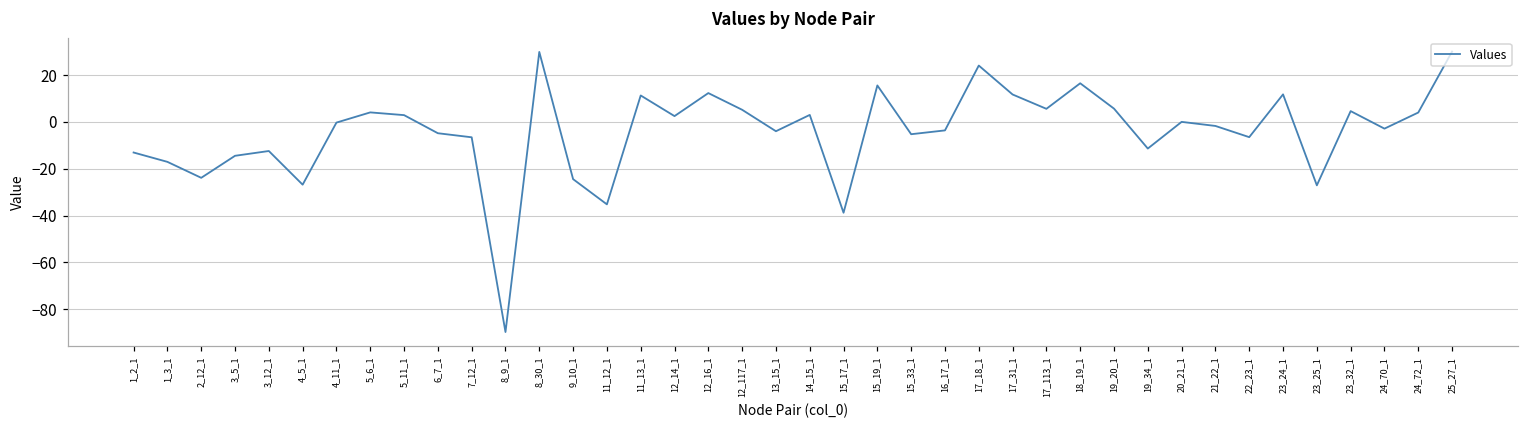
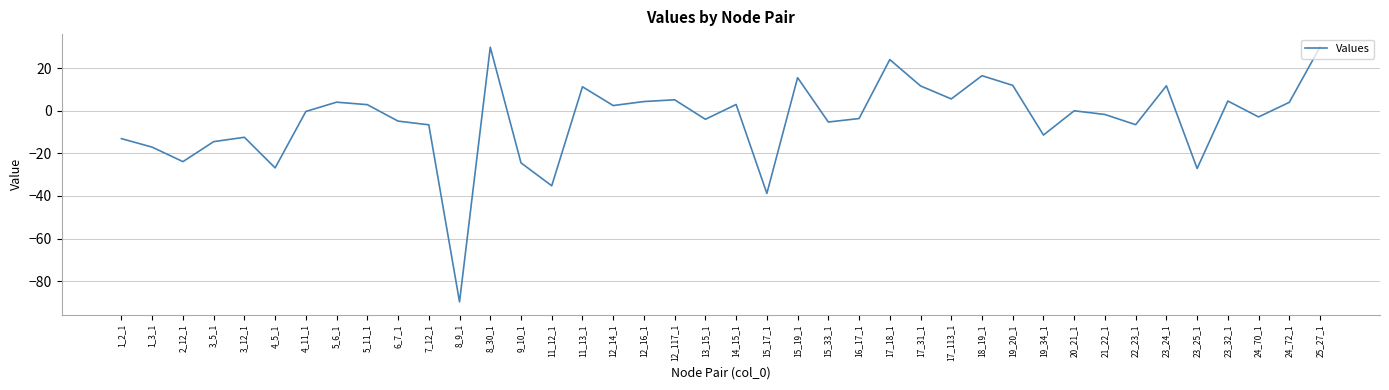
  {
    "1_2_1": -13,
    "1_3_1": -17,
    "2_12_1": -24,
    "3_5_1": -14,
    "3_12_1": -12,
    "4_5_1": -27,
    "4_11_1": 0,
    "5_6_1": 4,
    "5_11_1": 3,
    "6_7_1": -5,
    "7_12_1": -7,
    "8_9_1": -90,
    "8_30_1": 30,
    "9_10_1": -24,
    "11_12_1": -35,
    "11_13_1": 11,
    "12_14_1": 2,
-   "12_16_1": 12,
+   "12_16_1": 4,
    "12_117_1": 5,
    "13_15_1": -4,
    "14_15_1": 3,
    "15_17_1": -39,
    "15_19_1": 16,
    "15_33_1": -5,
    "16_17_1": -4,
    "17_18_1": 24,
    "17_31_1": 12,
    "17_113_1": 6,
    "18_19_1": 17,
-   "19_20_1": 6,
+   "19_20_1": 12,
    "19_34_1": -11,
    "20_21_1": 0,
    "21_22_1": -2,
    "22_23_1": -6,
    "23_24_1": 12,
    "23_25_1": -27,
    "23_32_1": 5,
    "24_70_1": -3,
    "24_72_1": 4
  }
